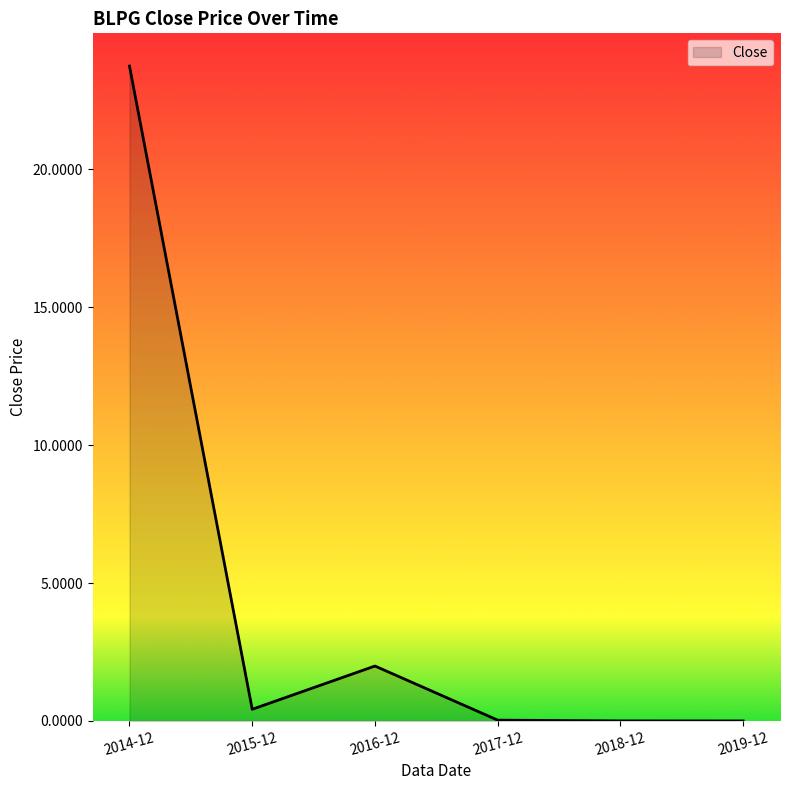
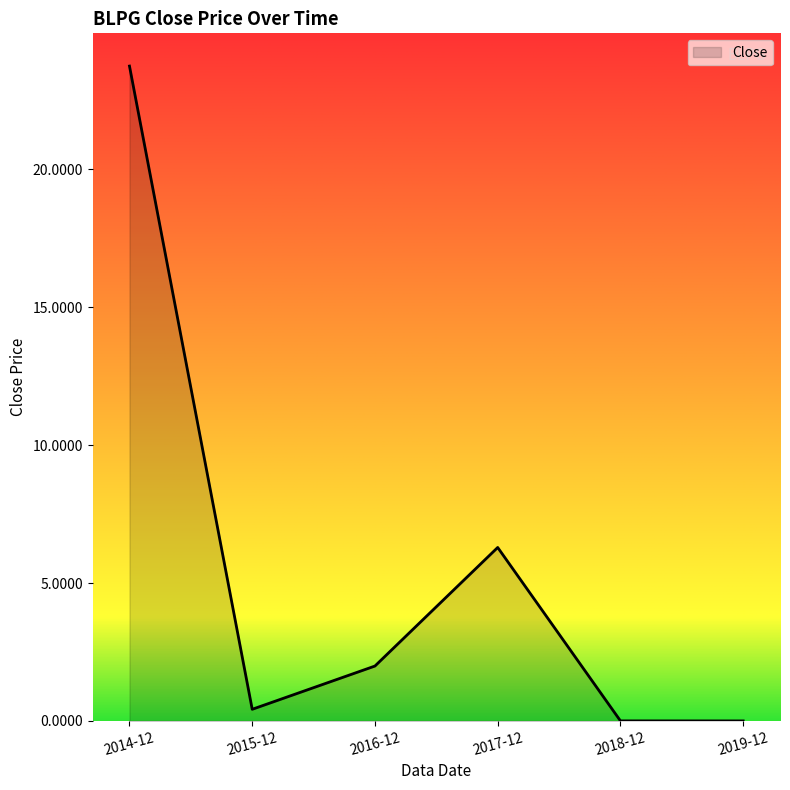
  {
    "2014-12": 23.8,
    "2015-12": 0.4,
    "2016-12": 2.0,
-   "2017-12": 0.0,
+   "2017-12": 6.3,
    "2018-12": 0.0,
    "2019-12": 0.0
  }
